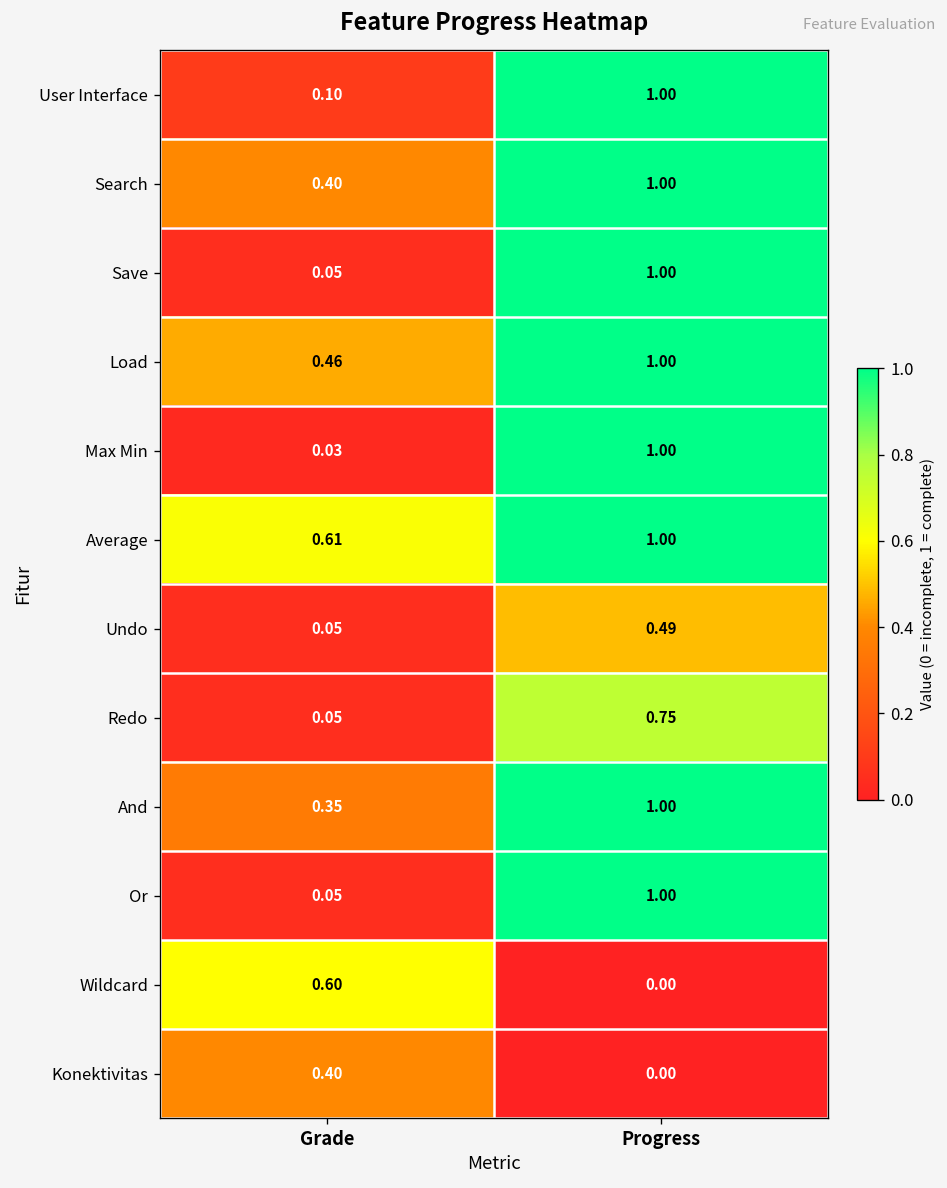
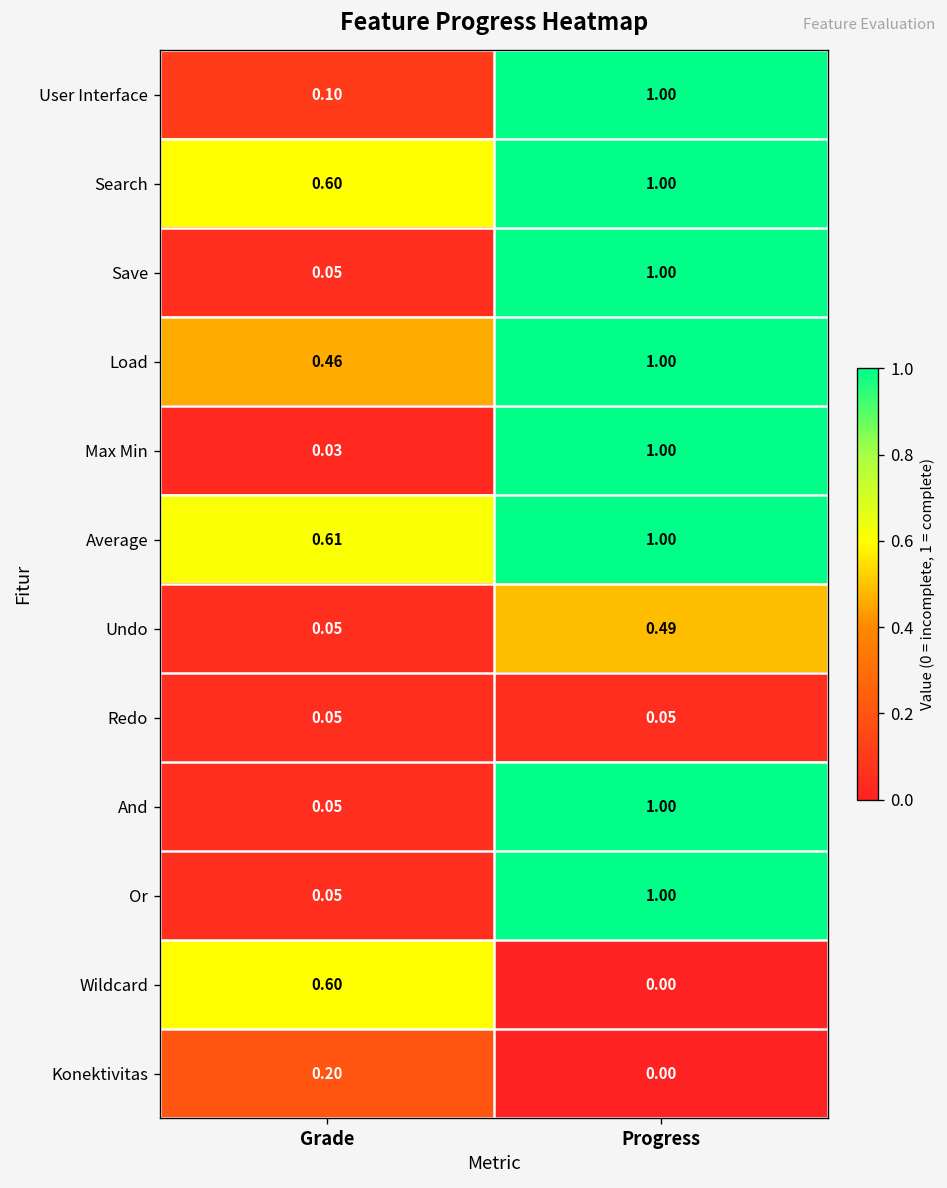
  {
    "User Interface": {
      "Grade": 0.10,
      "Progress": 1.00
    },
    "Search": {
-     "Grade": 0.40,
+     "Grade": 0.60,
      "Progress": 1.00
    },
    "Save": {
      "Grade": 0.05,
      "Progress": 1.00
    },
    "Load": {
      "Grade": 0.46,
      "Progress": 1.00
    },
    "Max Min": {
      "Grade": 0.03,
      "Progress": 1.00
    },
    "Average": {
      "Grade": 0.61,
      "Progress": 1.00
    },
    "Undo": {
      "Grade": 0.05,
      "Progress": 0.49
    },
    "Redo": {
      "Grade": 0.05,
-     "Progress": 0.75
+     "Progress": 0.05
    },
    "And": {
-     "Grade": 0.35,
+     "Grade": 0.05,
      "Progress": 1.00
    },
    "Or": {
      "Grade": 0.05,
      "Progress": 1.00
    },
    "Wildcard": {
      "Grade": 0.60,
      "Progress": 0.00
    },
    "Konektivitas": {
-     "Grade": 0.40,
+     "Grade": 0.20,
      "Progress": 0.00
    }
  }
